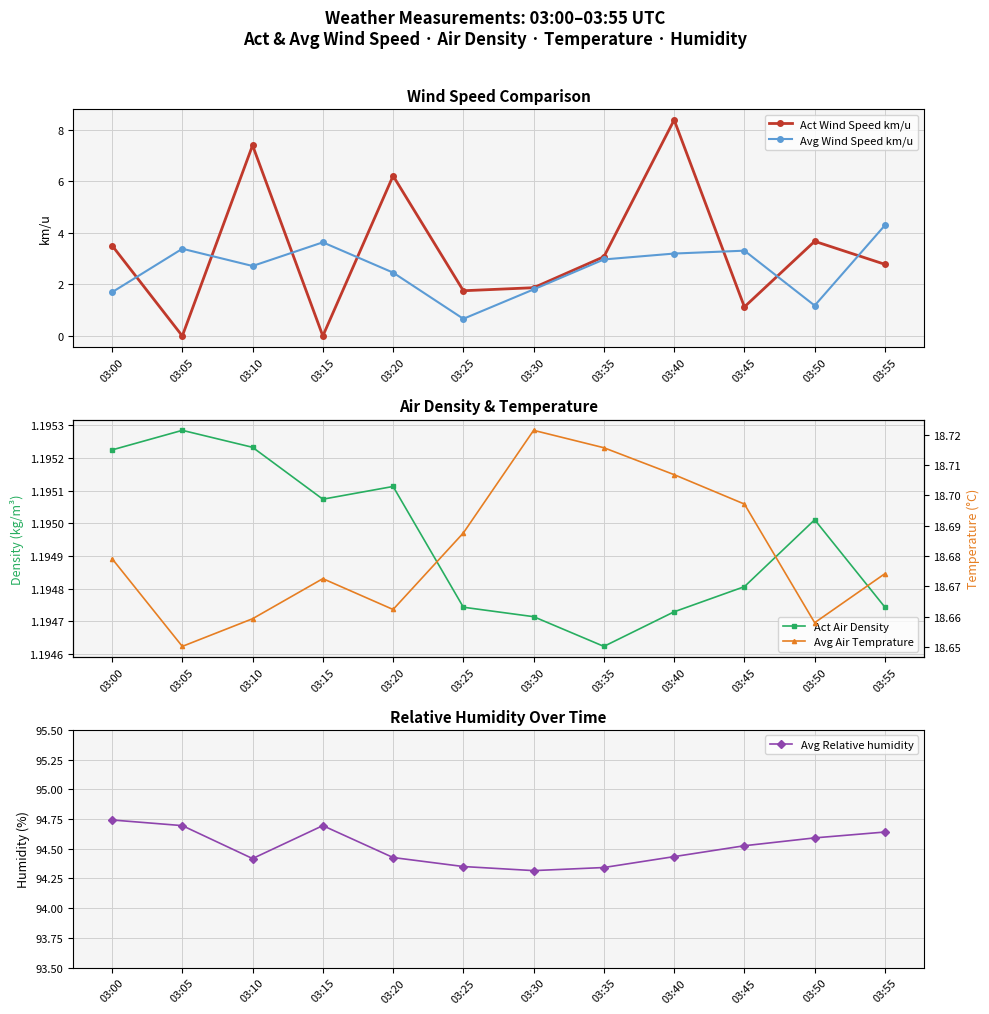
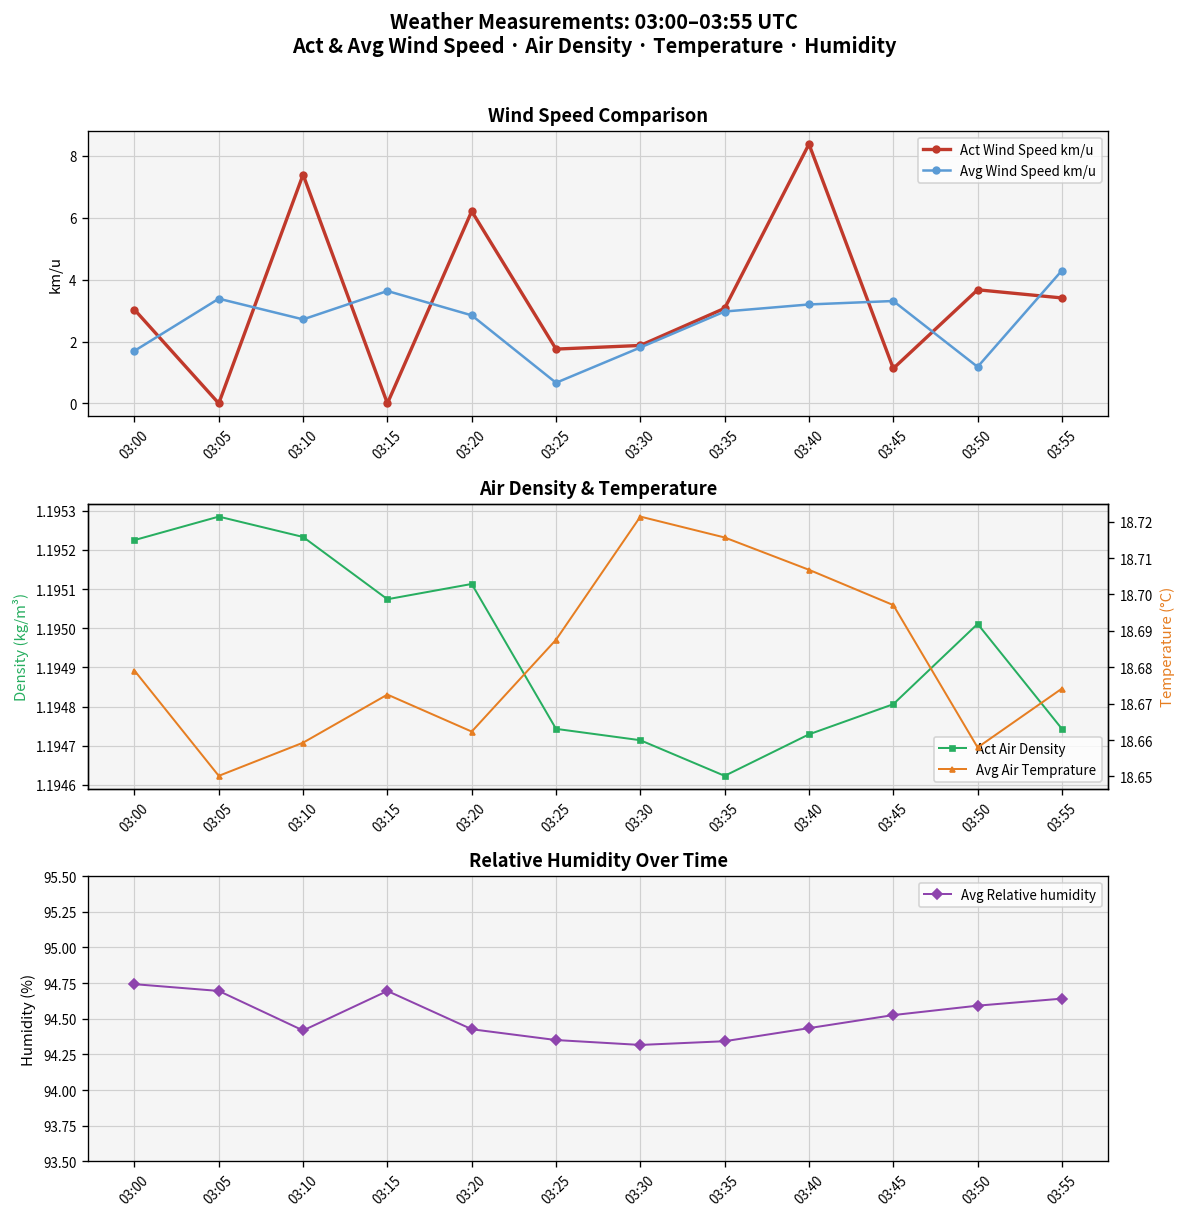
  {
    "Wind Speed Comparison": {
      "Act Wind Speed km/u": {
-       "03:00": 3.5,
+       "03:00": 3.0,
        "03:05": 0.0,
        "03:10": 7.4,
        "03:15": 0.0,
        "03:20": 6.2,
        "03:25": 1.8,
        "03:35": 3.1,
        "03:40": 8.4,
        "03:45": 1.1,
        "03:50": 3.7,
-       "03:55": 2.8
+       "03:55": 3.4
      },
      "Avg Wind Speed km/u": {
        "03:00": 1.7,
        "03:05": 3.4,
        "03:10": 2.7,
        "03:15": 3.6,
-       "03:20": 2.5,
+       "03:20": 2.8,
        "03:25": 0.7,
        "03:35": 3.0,
        "03:40": 3.2,
        "03:45": 3.3,
        "03:50": 1.2,
        "03:55": 4.3
      }
    },
    "Relative Humidity Over Time": {
      "03:00": 94.74,
      "03:05": 94.69,
      "03:10": 94.42,
      "03:15": 94.69,
      "03:20": 94.43,
      "03:25": 94.35,
      "03:30": 94.32,
      "03:35": 94.34,
      "03:40": 94.43,
      "03:45": 94.53,
      "03:50": 94.59,
      "03:55": 94.64
    }
  }
